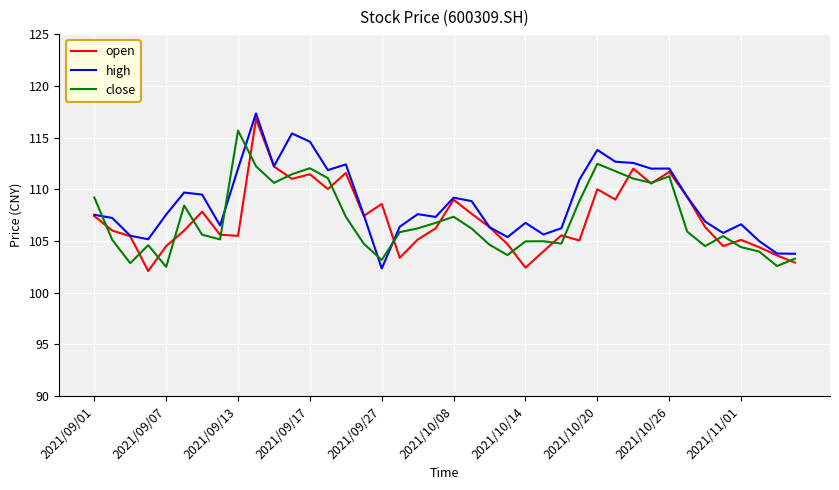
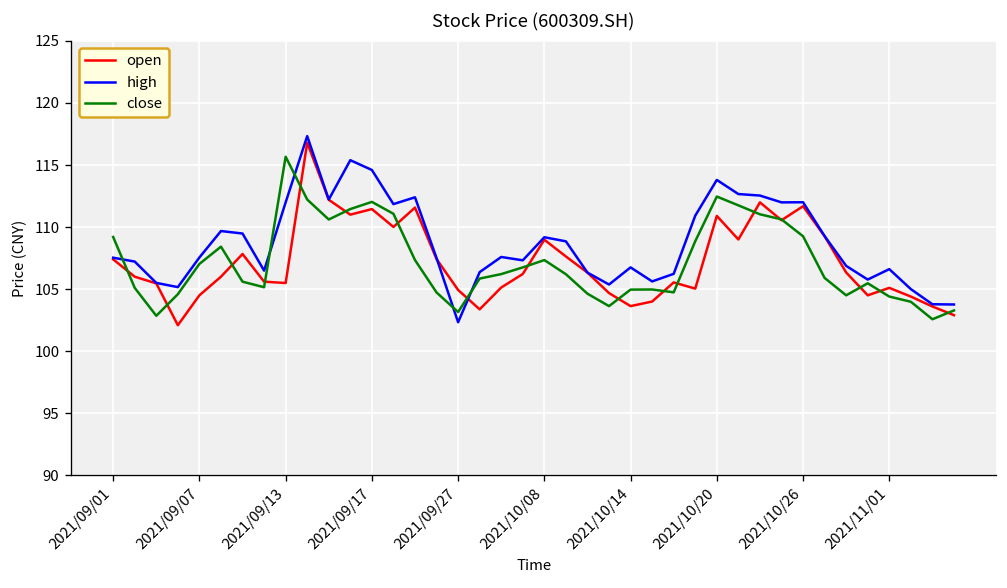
  {
    "open": {
      "2021/09/07": 104.5,
      "2021/09/13": 105.5,
      "2021/09/17": 111.5,
-     "2021/09/27": 108.6,
-     "2021/10/14": 102.4,
-     "2021/10/20": 110.0,
+     "2021/09/27": 104.9,
+     "2021/10/14": 103.6,
+     "2021/10/20": 110.9,
      "2021/10/26": 111.7,
      "2021/11/01": 105.1
    },
    "high": {
      "2021/09/07": 107.6,
      "2021/09/13": 112.0,
      "2021/09/17": 114.6,
      "2021/09/27": 102.3,
      "2021/10/14": 106.8,
      "2021/10/20": 113.8,
      "2021/10/26": 112.0,
      "2021/11/01": 106.6
    },
    "close": {
      "2021/09/01": 109.2,
-     "2021/09/07": 102.5,
+     "2021/09/07": 107.0,
      "2021/09/13": 115.7,
      "2021/09/17": 112.0,
      "2021/09/27": 103.2,
      "2021/10/08": 107.3,
      "2021/10/14": 105.0,
      "2021/10/20": 112.5,
-     "2021/10/26": 111.3,
+     "2021/10/26": 109.3,
      "2021/11/01": 104.4
    }
  }
